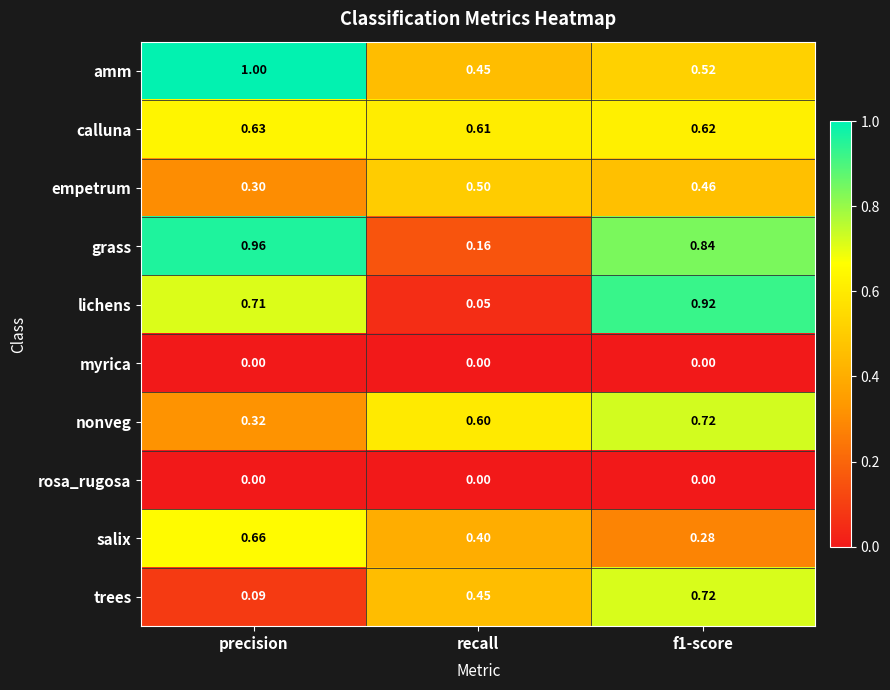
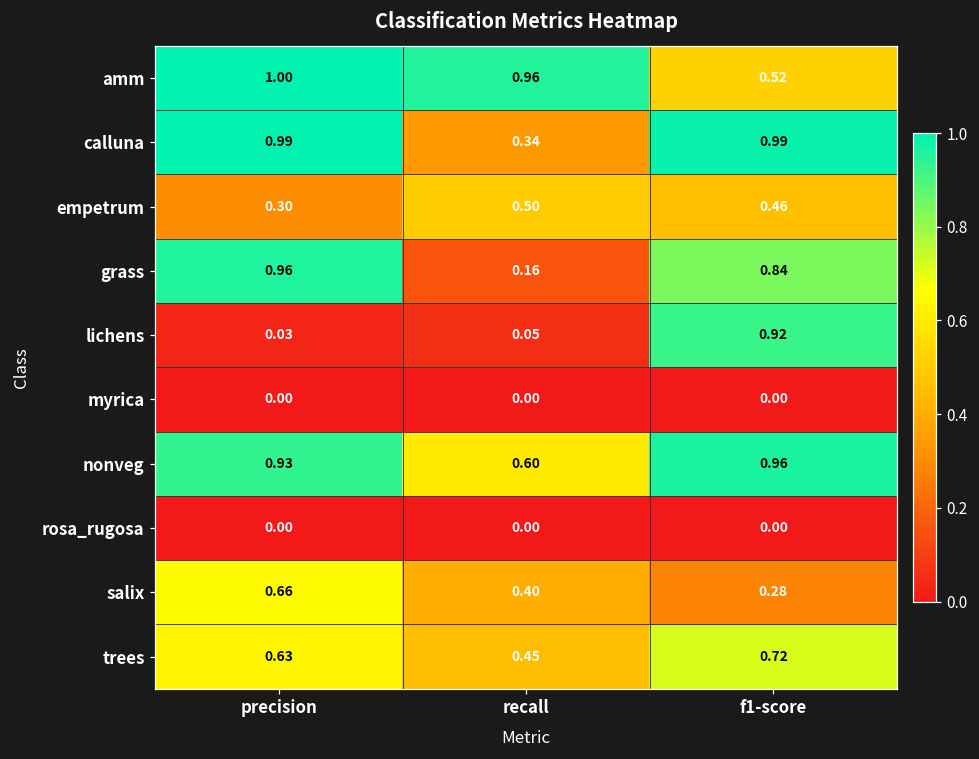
  {
    "amm": {
      "precision": 1.00,
-     "recall": 0.45,
+     "recall": 0.96,
      "f1-score": 0.52
    },
    "calluna": {
-     "precision": 0.63,
-     "recall": 0.61,
-     "f1-score": 0.62
+     "precision": 0.99,
+     "recall": 0.34,
+     "f1-score": 0.99
    },
    "empetrum": {
      "precision": 0.30,
      "recall": 0.50,
      "f1-score": 0.46
    },
    "grass": {
      "precision": 0.96,
      "recall": 0.16,
      "f1-score": 0.84
    },
    "lichens": {
-     "precision": 0.71,
+     "precision": 0.03,
      "recall": 0.05,
      "f1-score": 0.92
    },
    "myrica": {
      "precision": 0.00,
      "recall": 0.00,
      "f1-score": 0.00
    },
    "nonveg": {
-     "precision": 0.32,
+     "precision": 0.93,
      "recall": 0.60,
-     "f1-score": 0.72
+     "f1-score": 0.96
    },
    "rosa_rugosa": {
      "precision": 0.00,
      "recall": 0.00,
      "f1-score": 0.00
    },
    "salix": {
      "precision": 0.66,
      "recall": 0.40,
      "f1-score": 0.28
    },
    "trees": {
-     "precision": 0.09,
+     "precision": 0.63,
      "recall": 0.45,
      "f1-score": 0.72
    }
  }
